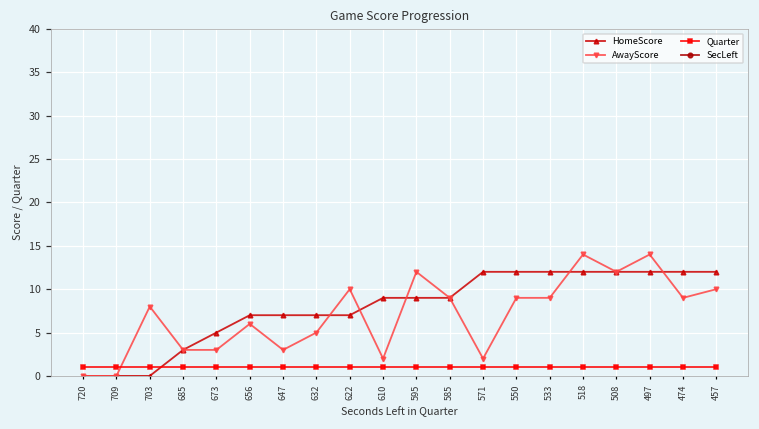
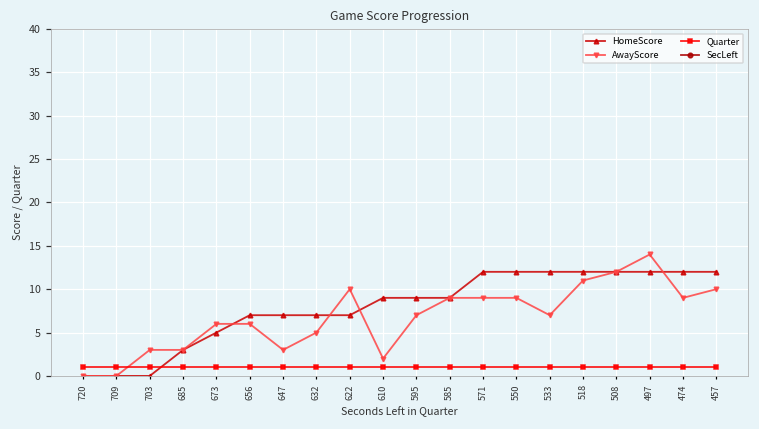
  {
    "AwayScore": {
-     "703": 8,
-     "673": 3,
+     "703": 3,
+     "673": 6,
      "656": 6,
      "647": 3,
      "632": 5,
      "622": 10,
      "610": 2,
-     "595": 12,
-     "571": 2,
+     "595": 7,
+     "571": 9,
      "550": 9,
-     "533": 9,
-     "518": 14,
+     "533": 7,
+     "518": 11,
      "497": 14,
      "474": 9,
      "457": 10
    }
  }
